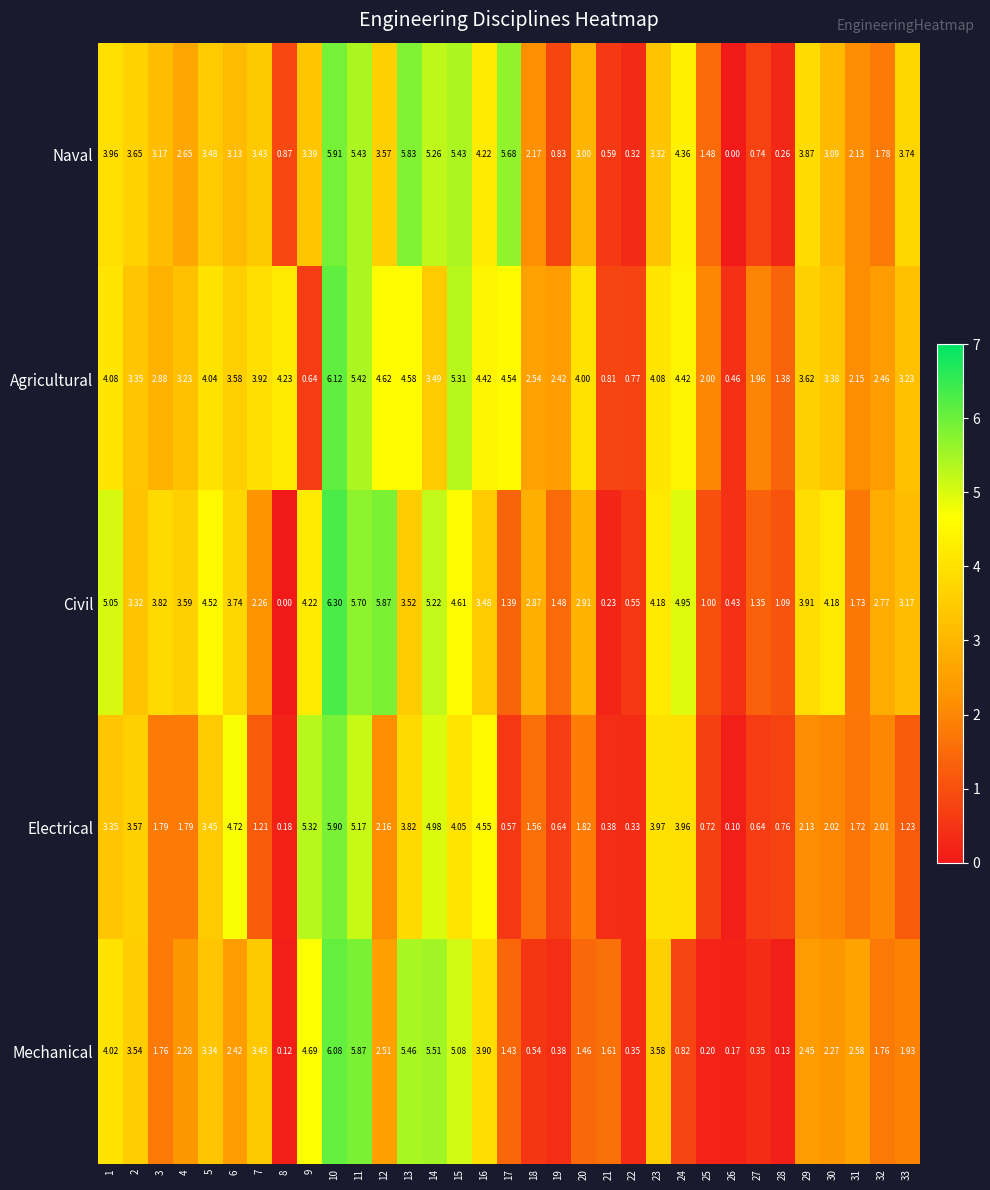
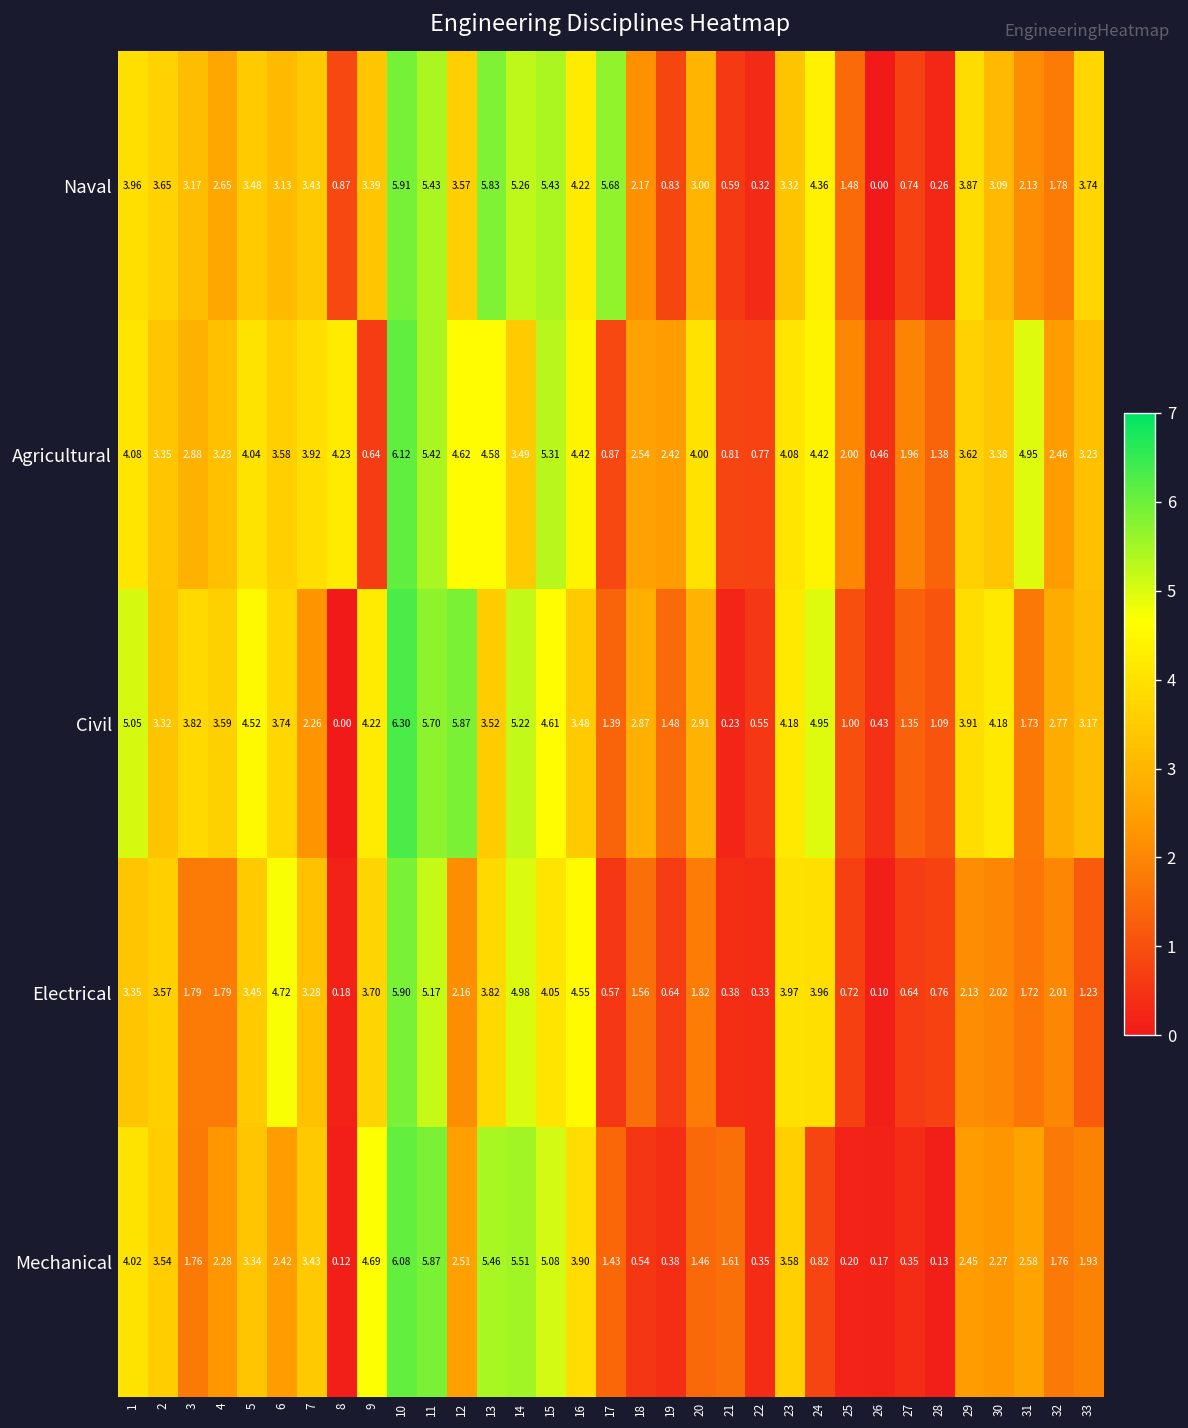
  {
    "Naval": {
      "1": 3.96,
      "2": 3.65,
      "3": 3.17,
      "4": 2.65,
      "5": 3.48,
      "6": 3.13,
      "7": 3.43,
      "8": 0.87,
      "9": 3.39,
      "10": 5.91,
      "11": 5.43,
      "12": 3.57,
      "13": 5.83,
      "14": 5.26,
      "15": 5.43,
      "16": 4.22,
      "17": 5.68,
      "18": 2.17,
      "19": 0.83,
      "20": 3.00,
      "21": 0.59,
      "22": 0.32,
      "23": 3.32,
      "24": 4.36,
      "25": 1.48,
      "26": 0.00,
      "27": 0.74,
      "28": 0.26,
      "29": 3.87,
      "30": 3.09,
      "31": 2.13,
      "32": 1.78,
      "33": 3.74
    },
    "Agricultural": {
      "1": 4.08,
      "2": 3.35,
      "3": 2.88,
      "4": 3.23,
      "5": 4.04,
      "6": 3.58,
      "7": 3.92,
      "8": 4.23,
      "9": 0.64,
      "10": 6.12,
      "11": 5.42,
      "12": 4.62,
      "13": 4.58,
      "14": 3.49,
      "15": 5.31,
      "16": 4.42,
-     "17": 4.54,
+     "17": 0.87,
      "18": 2.54,
      "19": 2.42,
      "20": 4.00,
      "21": 0.81,
      "22": 0.77,
      "23": 4.08,
      "24": 4.42,
      "25": 2.00,
      "26": 0.46,
      "27": 1.96,
      "28": 1.38,
      "29": 3.62,
      "30": 3.38,
-     "31": 2.15,
+     "31": 4.95,
      "32": 2.46,
      "33": 3.23
    },
    "Civil": {
      "1": 5.05,
      "2": 3.32,
      "3": 3.82,
      "4": 3.59,
      "5": 4.52,
      "6": 3.74,
      "7": 2.26,
      "8": 0.00,
      "9": 4.22,
      "10": 6.30,
      "11": 5.70,
      "12": 5.87,
      "13": 3.52,
      "14": 5.22,
      "15": 4.61,
      "16": 3.48,
      "17": 1.39,
      "18": 2.87,
      "19": 1.48,
      "20": 2.91,
      "21": 0.23,
      "22": 0.55,
      "23": 4.18,
      "24": 4.95,
      "25": 1.00,
      "26": 0.43,
      "27": 1.35,
      "28": 1.09,
      "29": 3.91,
      "30": 4.18,
      "31": 1.73,
      "32": 2.77,
      "33": 3.17
    },
    "Electrical": {
      "1": 3.35,
      "2": 3.57,
      "3": 1.79,
      "4": 1.79,
      "5": 3.45,
      "6": 4.72,
-     "7": 1.21,
+     "7": 3.28,
      "8": 0.18,
-     "9": 5.32,
+     "9": 3.70,
      "10": 5.90,
      "11": 5.17,
      "12": 2.16,
      "13": 3.82,
      "14": 4.98,
      "15": 4.05,
      "16": 4.55,
      "17": 0.57,
      "18": 1.56,
      "19": 0.64,
      "20": 1.82,
      "21": 0.38,
      "22": 0.33,
      "23": 3.97,
      "24": 3.96,
      "25": 0.72,
      "26": 0.10,
      "27": 0.64,
      "28": 0.76,
      "29": 2.13,
      "30": 2.02,
      "31": 1.72,
      "32": 2.01,
      "33": 1.23
    },
    "Mechanical": {
      "1": 4.02,
      "2": 3.54,
      "3": 1.76,
      "4": 2.28,
      "5": 3.34,
      "6": 2.42,
      "7": 3.43,
      "8": 0.12,
      "9": 4.69,
      "10": 6.08,
      "11": 5.87,
      "12": 2.51,
      "13": 5.46,
      "14": 5.51,
      "15": 5.08,
      "16": 3.90,
      "17": 1.43,
      "18": 0.54,
      "19": 0.38,
      "20": 1.46,
      "21": 1.61,
      "22": 0.35,
      "23": 3.58,
      "24": 0.82,
      "25": 0.20,
      "26": 0.17,
      "27": 0.35,
      "28": 0.13,
      "29": 2.45,
      "30": 2.27,
      "31": 2.58,
      "32": 1.76,
      "33": 1.93
    }
  }
